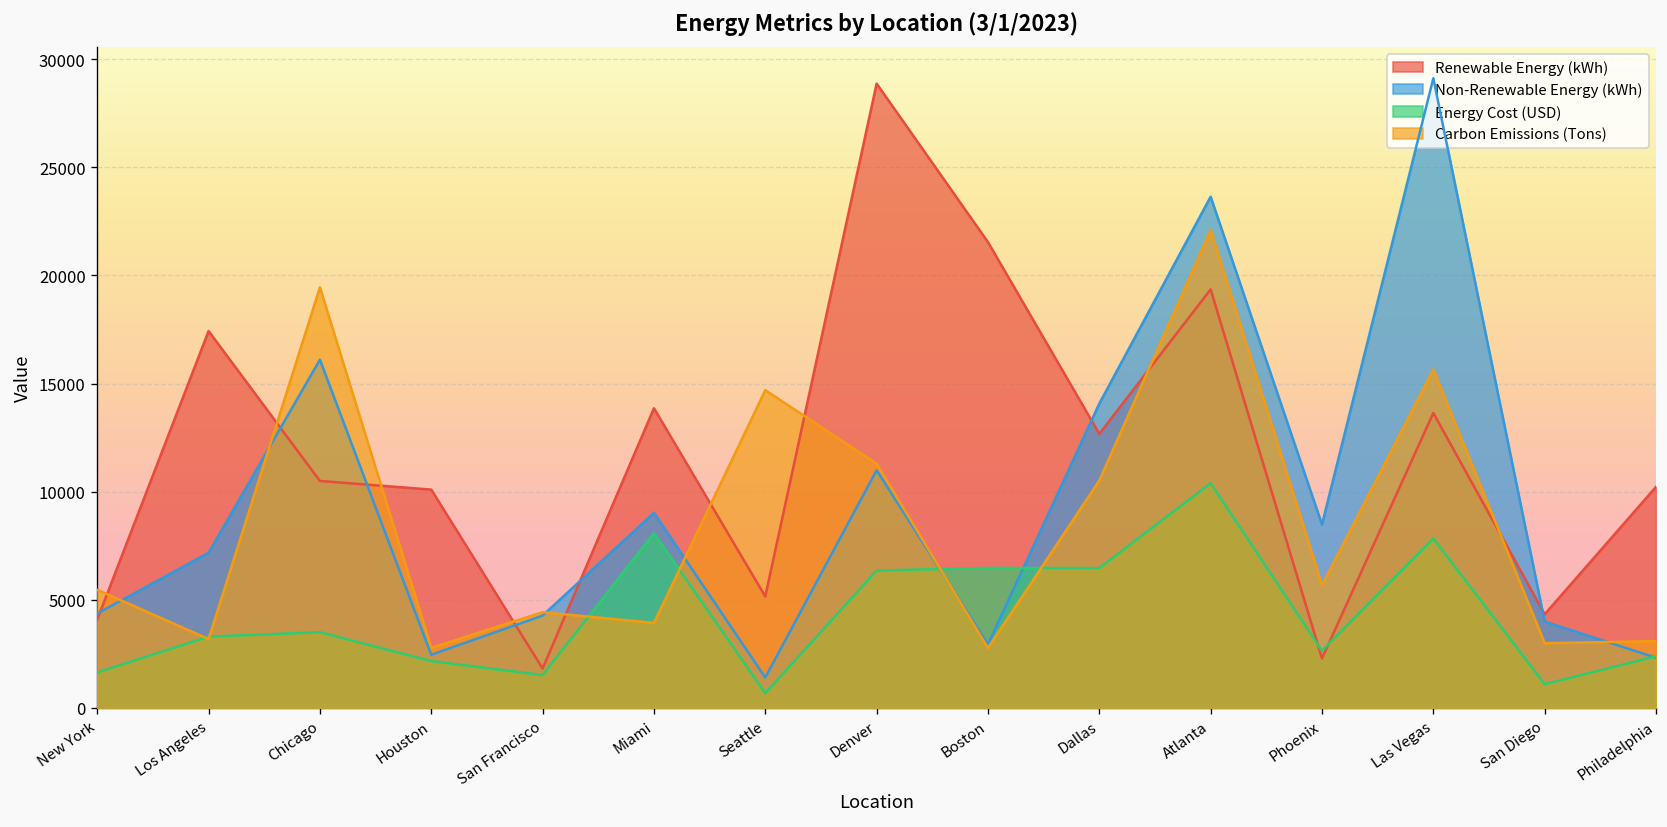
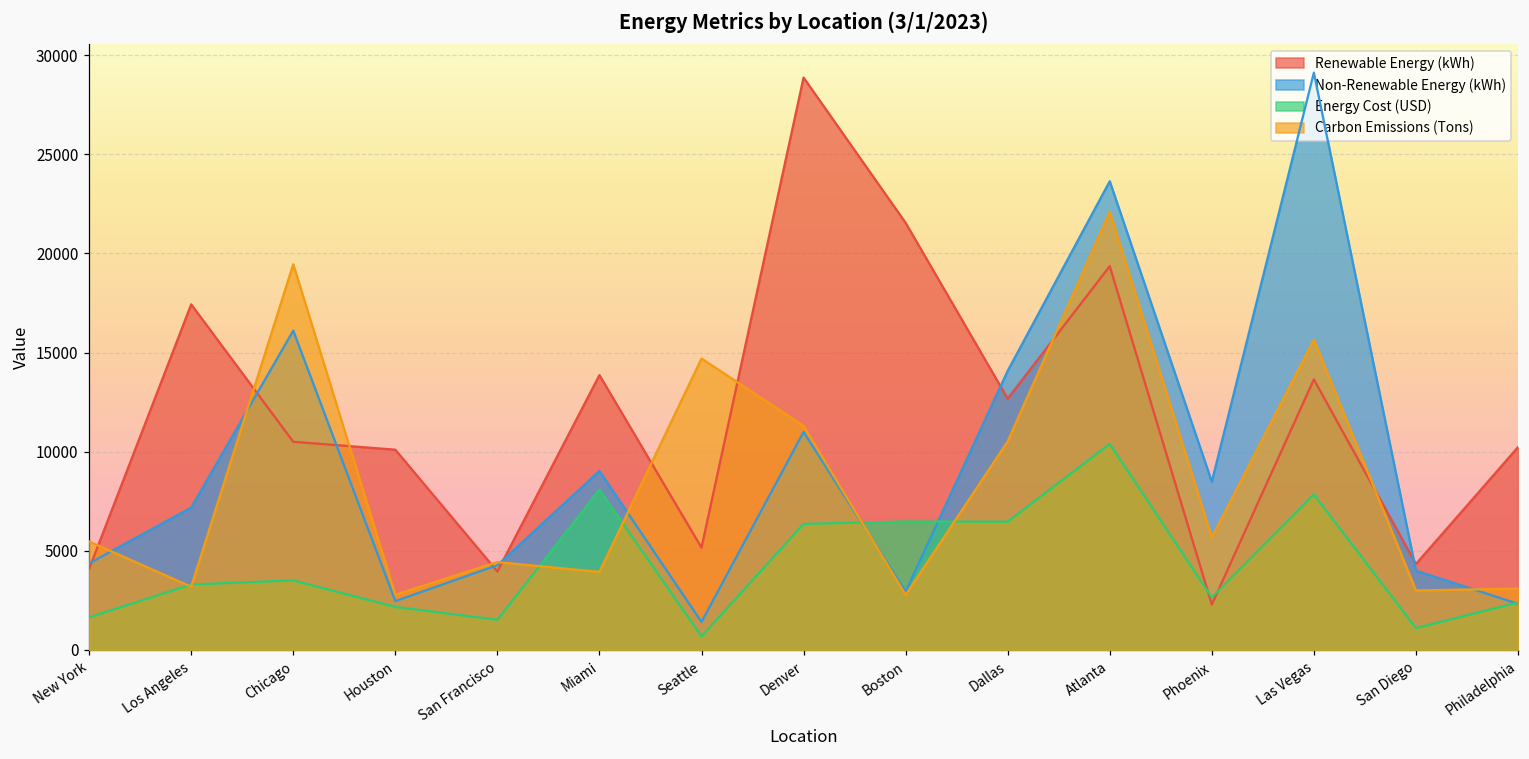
  {
    "Renewable Energy (kWh)": {
      "New York": 4100,
      "Los Angeles": 17400,
      "Chicago": 10500,
      "Houston": 10100,
-     "San Francisco": 1800,
+     "San Francisco": 3900,
      "Miami": 13900,
      "Seattle": 5200,
      "Denver": 28900,
      "Boston": 21500,
      "Dallas": 12700,
      "Atlanta": 19400,
      "Phoenix": 2300,
      "Las Vegas": 13600,
      "San Diego": 4300,
      "Philadelphia": 10200
    },
    "Non-Renewable Energy (kWh)": {
      "New York": 4400,
      "Los Angeles": 7200,
      "Chicago": 16100,
      "Houston": 2500,
      "San Francisco": 4300,
      "Miami": 9000,
      "Seattle": 1400,
      "Denver": 11000,
      "Boston": 2900,
      "Dallas": 14100,
      "Atlanta": 23600,
      "Phoenix": 8500,
      "San Diego": 4000
    },
    "Energy Cost (USD)": {
      "New York": 1600,
      "Chicago": 3500,
      "Houston": 2200,
      "San Francisco": 1500,
      "Miami": 8100,
      "Seattle": 700,
      "Denver": 6400,
      "Boston": 6500,
      "Dallas": 6500,
      "Atlanta": 10400,
      "Phoenix": 2600,
      "Las Vegas": 7800,
      "San Diego": 1100
    },
    "Carbon Emissions (Tons)": {
      "New York": 5500,
      "Chicago": 19500,
      "Houston": 2800,
      "San Francisco": 4400,
      "Miami": 3900,
      "Seattle": 14700,
      "Denver": 11300,
      "Boston": 2800,
      "Dallas": 10500,
      "Atlanta": 22100,
      "Phoenix": 5700,
      "Las Vegas": 15600,
      "San Diego": 3000,
      "Philadelphia": 3100
    }
  }
